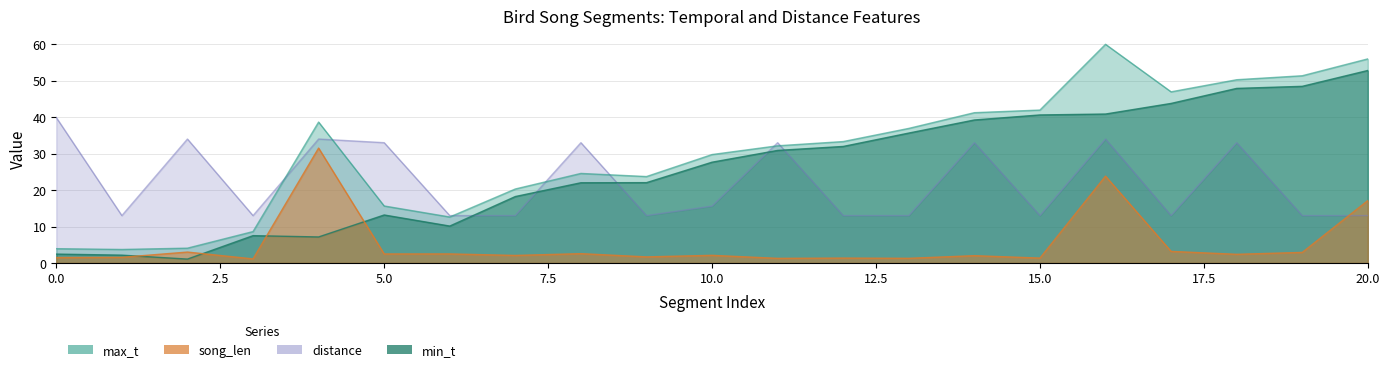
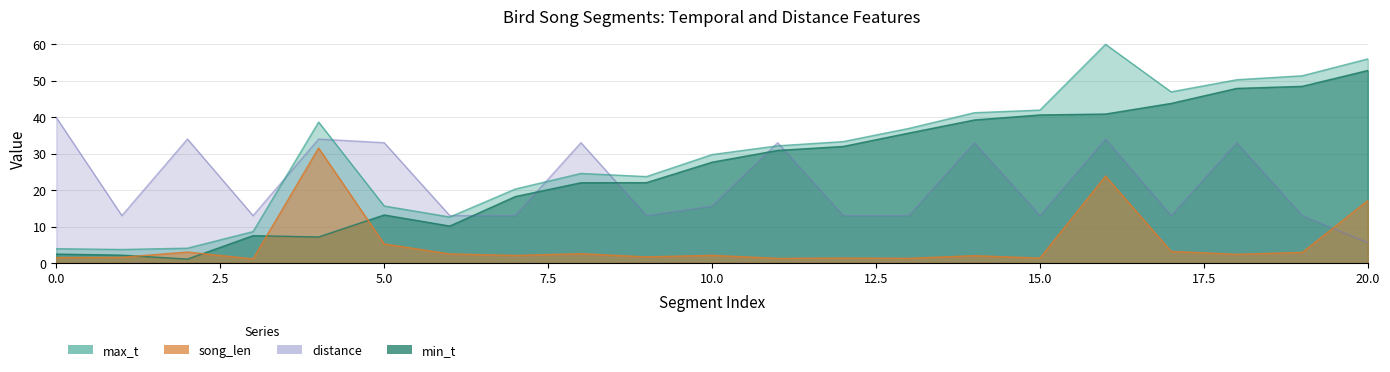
  {
    "distance": {
      "0.0": 40,
      "5.0": 33,
      "10.0": 16,
      "15.0": 13,
-     "20.0": 13
+     "20.0": 6
    },
    "song_len": {
      "0.0": 1,
-     "5.0": 2,
+     "5.0": 5,
      "10.0": 2,
      "15.0": 1,
      "20.0": 17
    }
  }
